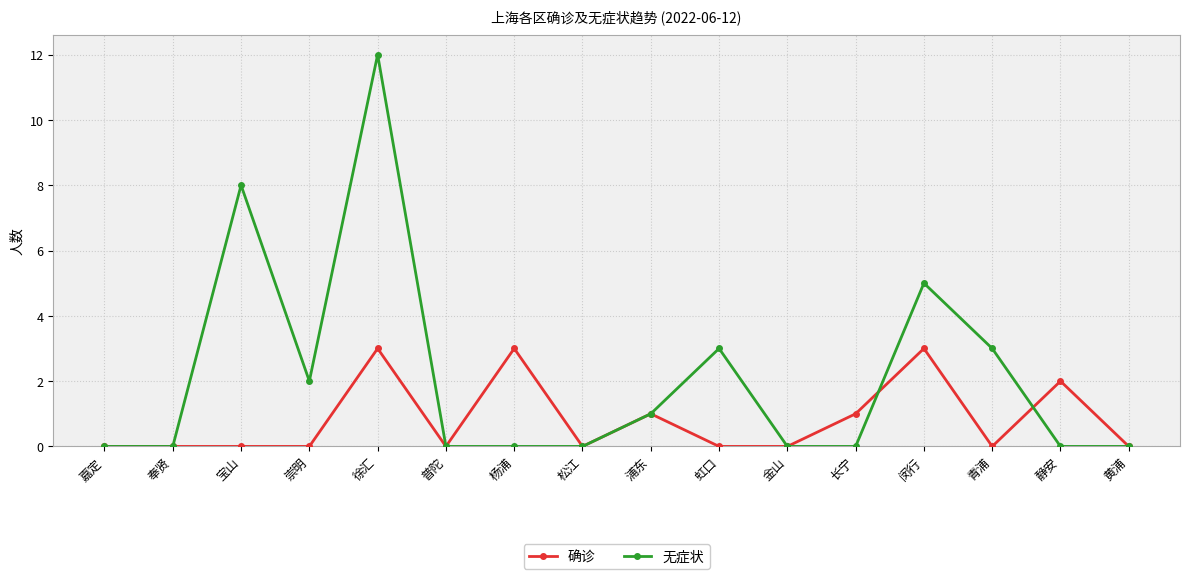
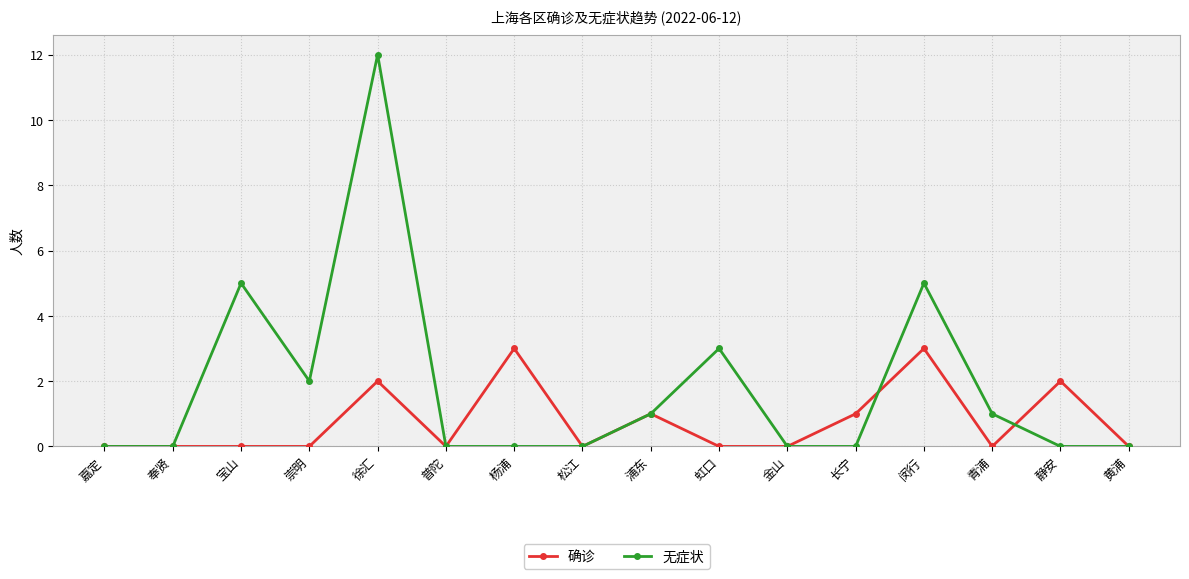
  {
    "确诊": {
      "宝山": 0,
      "崇明": 0,
-     "徐汇": 3,
+     "徐汇": 2,
      "杨浦": 3,
      "虹口": 0,
      "长宁": 1,
      "闵行": 3,
      "青浦": 0,
      "静安": 2
    },
    "无症状": {
-     "宝山": 8,
+     "宝山": 5,
      "崇明": 2,
      "徐汇": 12,
      "杨浦": 0,
      "虹口": 3,
      "长宁": 0,
      "闵行": 5,
-     "青浦": 3,
+     "青浦": 1,
      "静安": 0
    }
  }
